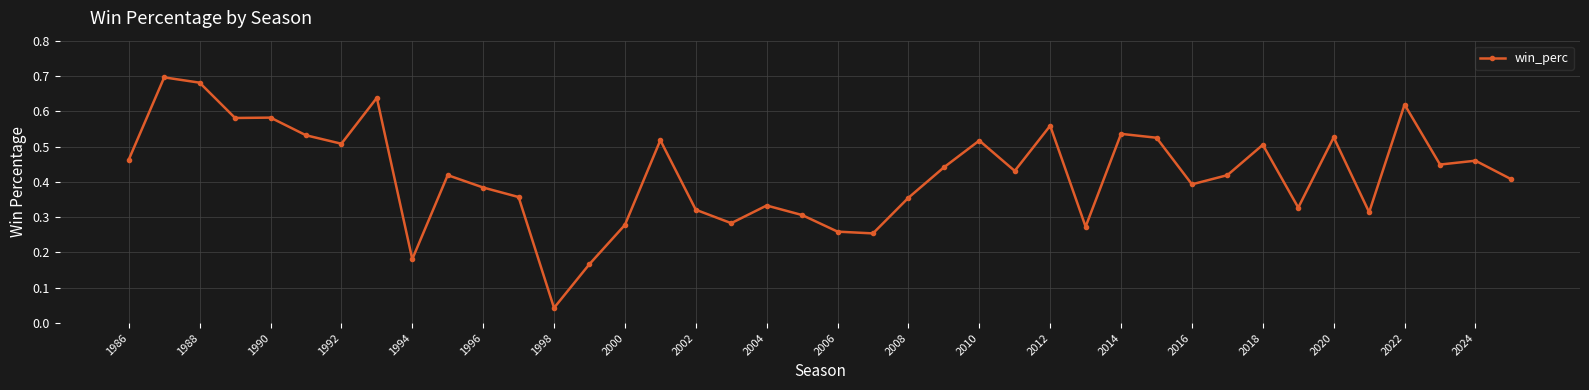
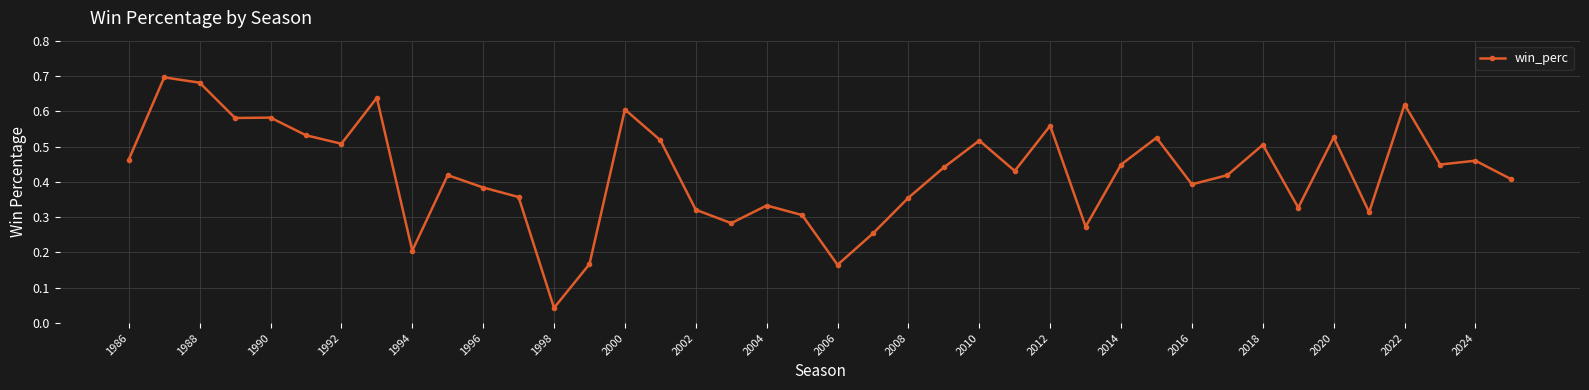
  {
    "1986": 0.46,
    "1988": 0.68,
    "1990": 0.58,
    "1992": 0.51,
-   "1994": 0.18,
+   "1994": 0.21,
    "1996": 0.38,
    "1998": 0.04,
-   "2000": 0.28,
+   "2000": 0.61,
    "2002": 0.32,
    "2004": 0.33,
-   "2006": 0.26,
+   "2006": 0.17,
    "2008": 0.36,
    "2010": 0.52,
    "2012": 0.56,
-   "2014": 0.54,
+   "2014": 0.45,
    "2016": 0.39,
    "2018": 0.51,
    "2020": 0.53,
    "2022": 0.62,
    "2024": 0.46
  }
